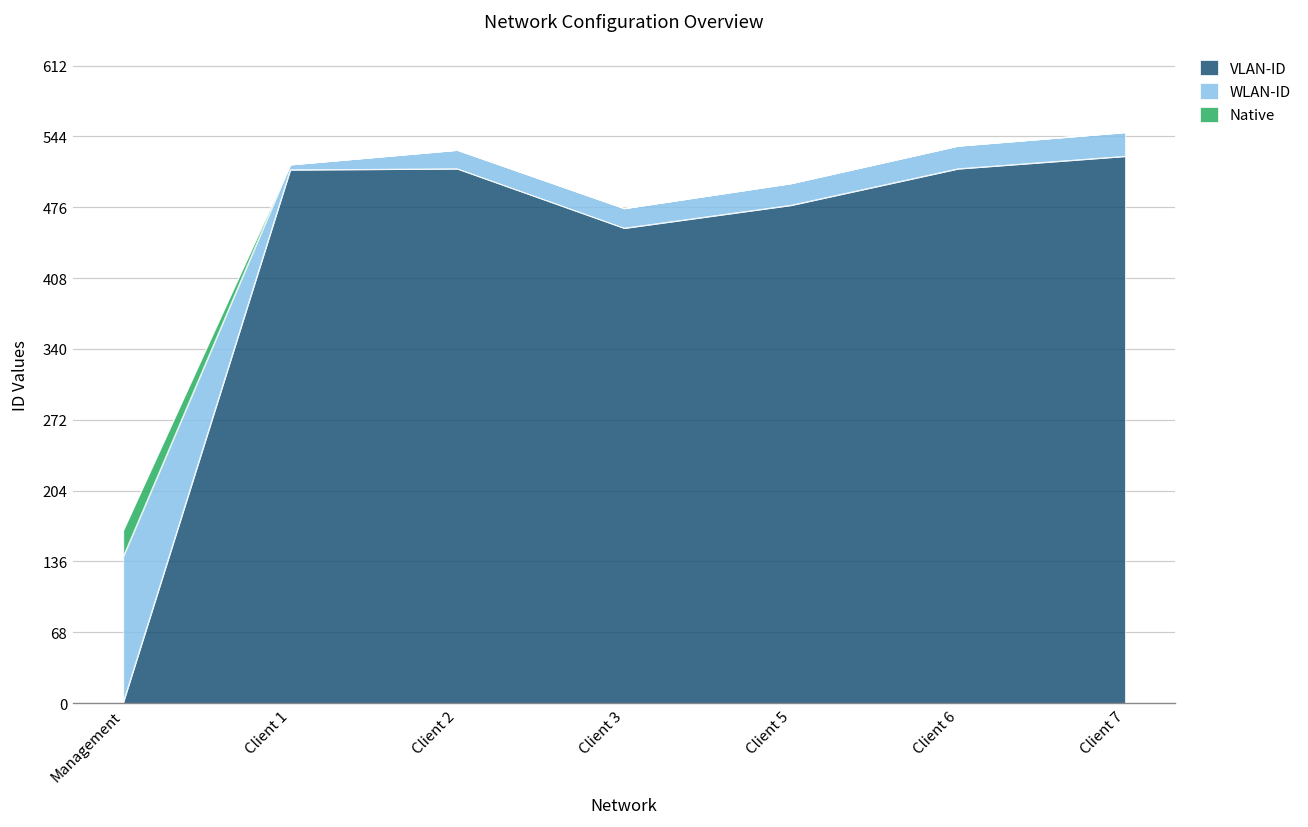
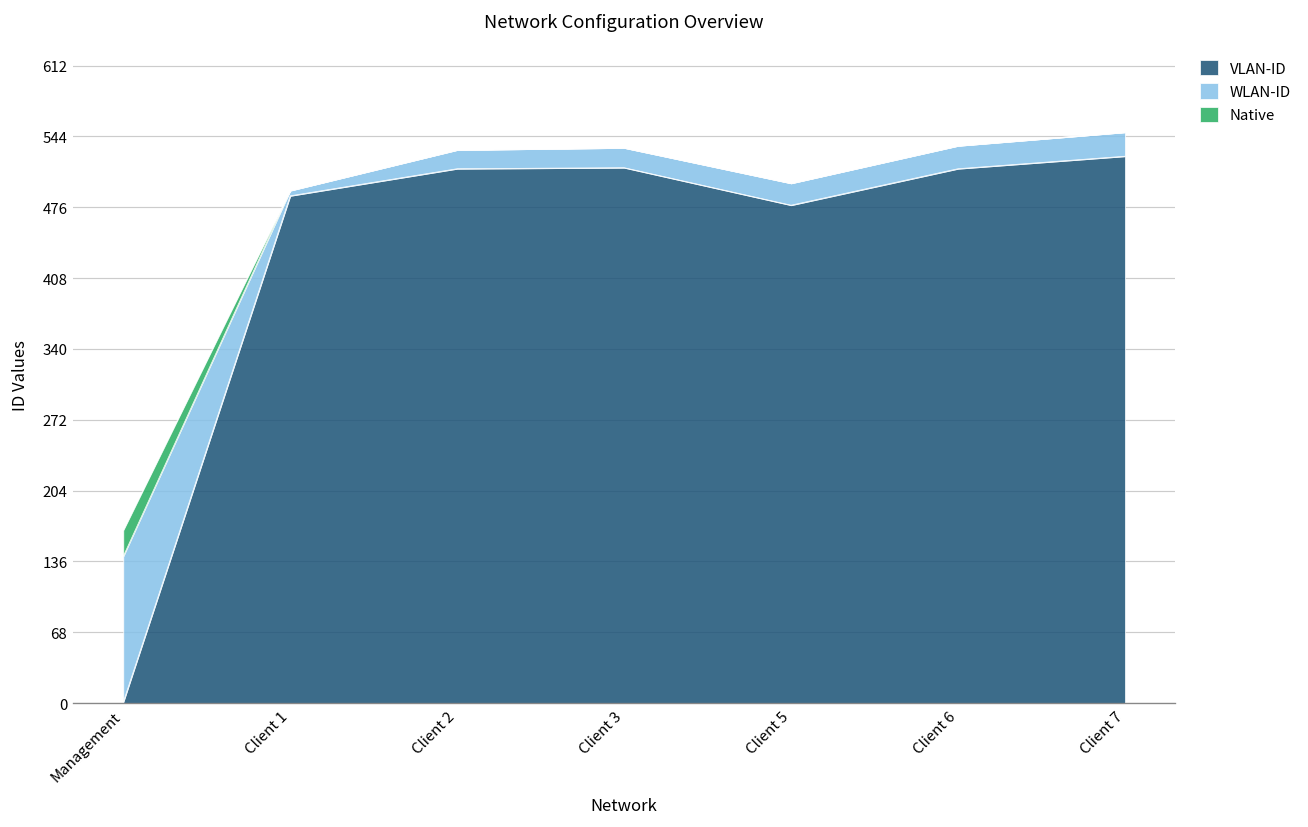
  {
    "VLAN-ID": {
      "Management": 0,
-     "Client 1": 510,
+     "Client 1": 490,
      "Client 2": 510,
-     "Client 3": 460,
+     "Client 3": 510,
      "Client 5": 480,
      "Client 6": 510,
      "Client 7": 530
    },
    "WLAN-ID": {
      "Management": 140
    },
    "Native": {
      "Management": 30
    }
  }
